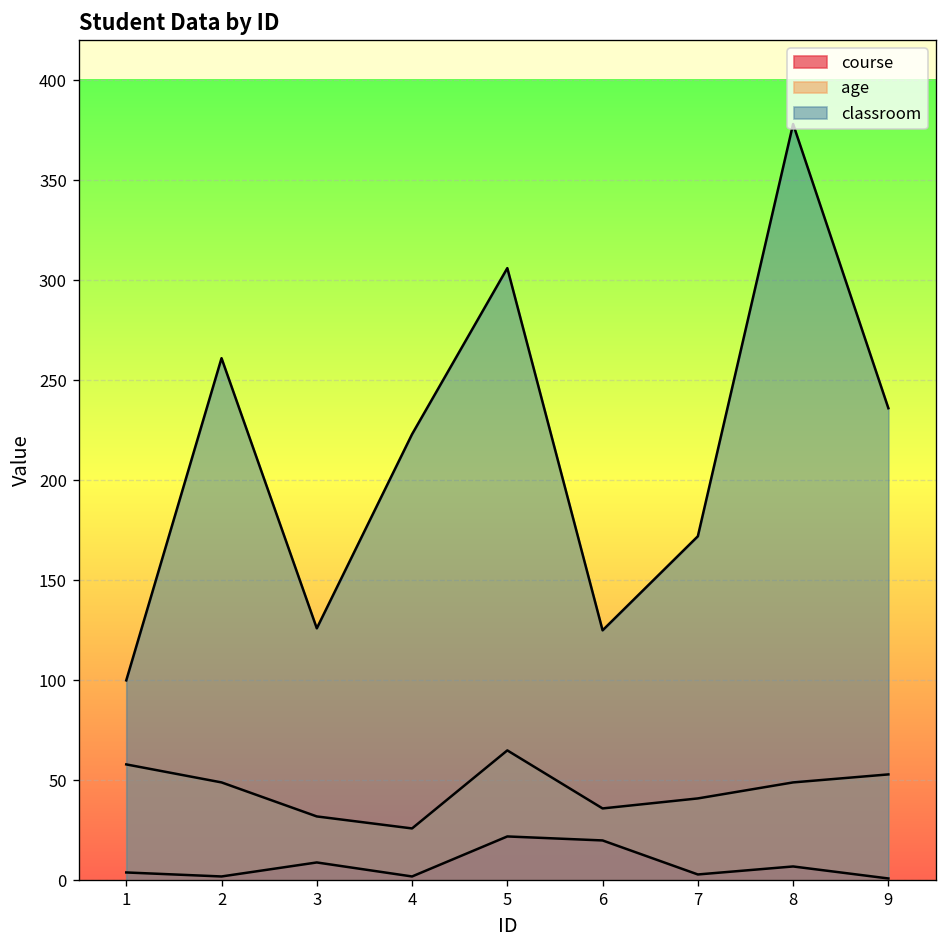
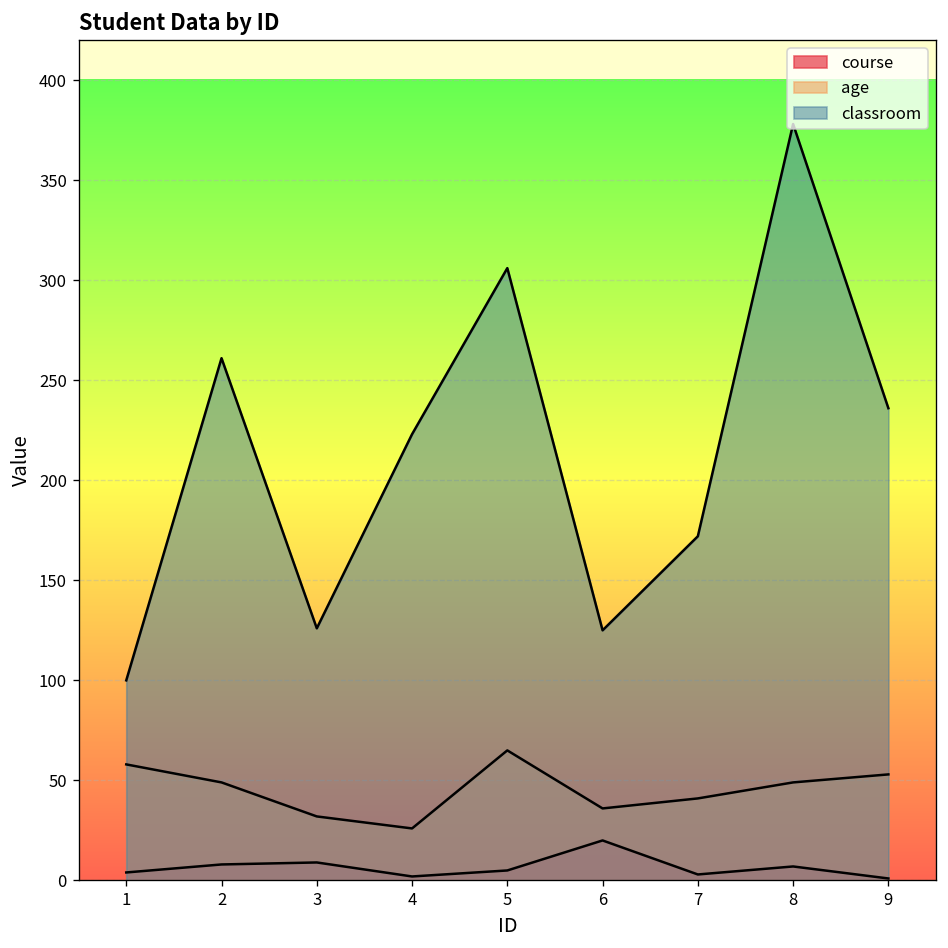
  {
    "course": {
      "1": 4,
-     "2": 2,
+     "2": 8,
      "3": 9,
      "4": 2,
-     "5": 22,
+     "5": 5,
      "6": 20,
      "7": 3,
      "8": 7,
      "9": 1
    },
    "age": {
      "1": 58,
      "2": 49,
      "3": 32,
      "4": 26,
      "5": 65,
      "6": 36,
      "7": 41,
      "8": 49,
      "9": 53
    },
    "classroom": {
      "1": 100,
      "2": 261,
      "3": 126,
      "4": 223,
      "5": 306,
      "6": 125,
      "7": 172,
      "9": 236
    }
  }
